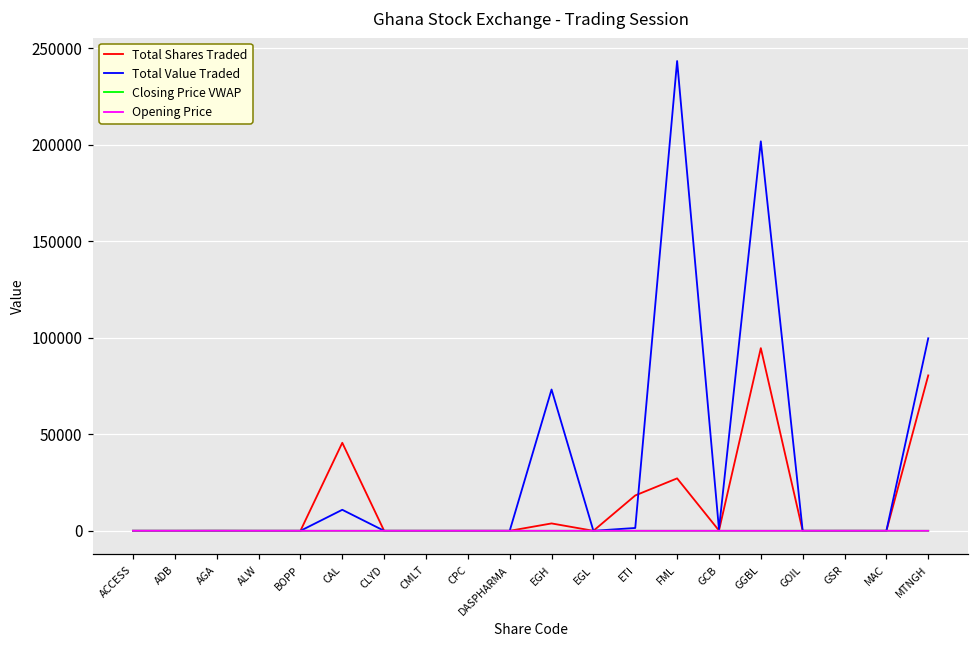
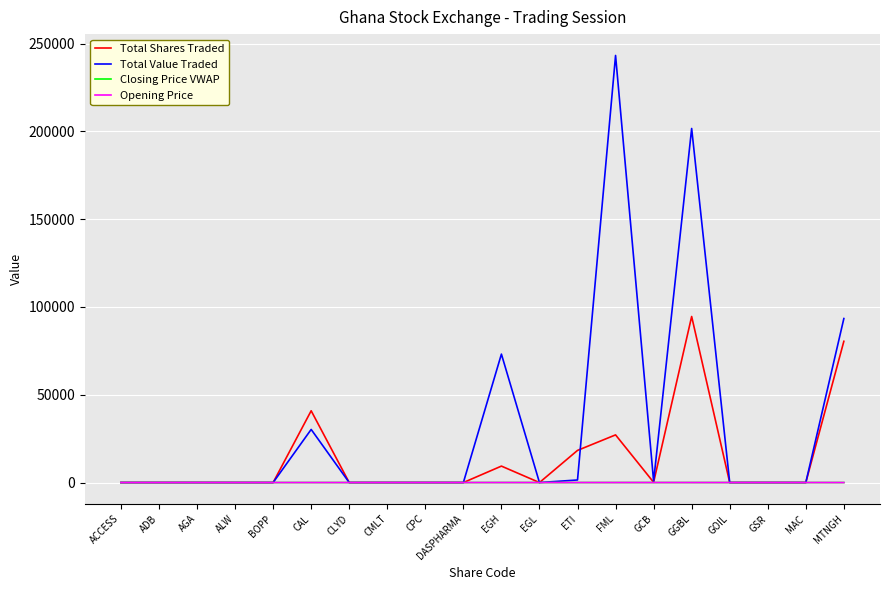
  {
    "Total Shares Traded": {
-     "CAL": 46000,
-     "EGH": 4000,
+     "CAL": 41000,
+     "EGH": 9000,
      "ETI": 18000,
      "FML": 27000,
      "GGBL": 95000,
      "MTNGH": 80000
    },
    "Total Value Traded": {
-     "CAL": 11000,
+     "CAL": 30000,
      "EGH": 73000,
      "FML": 243000,
      "GGBL": 202000,
-     "MTNGH": 100000
+     "MTNGH": 93000
    },
    "Opening Price": {
      "CAL": 0,
      "EGH": 0,
      "FML": 0,
      "GGBL": 0,
      "MTNGH": 0
    }
  }
